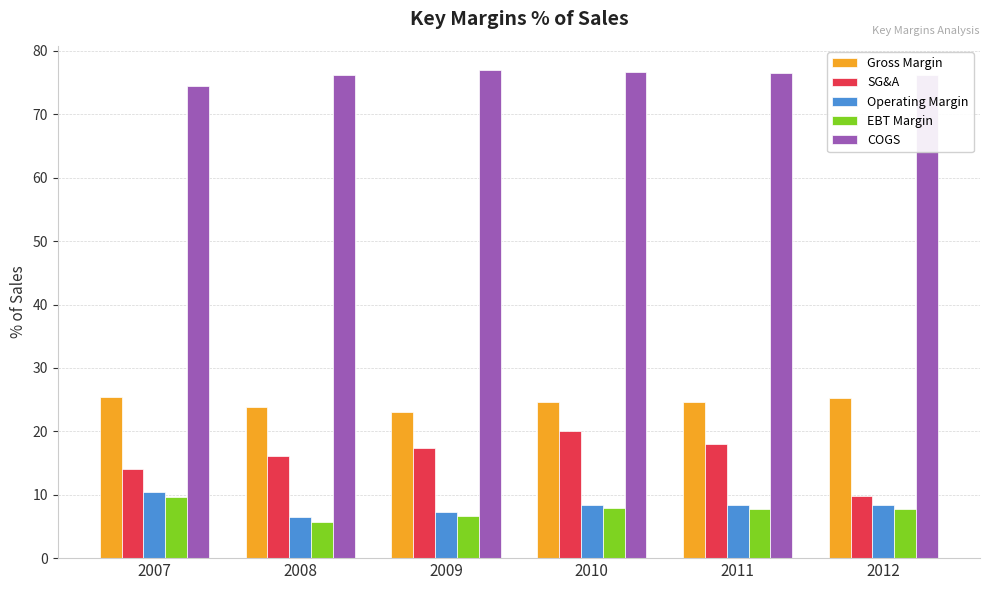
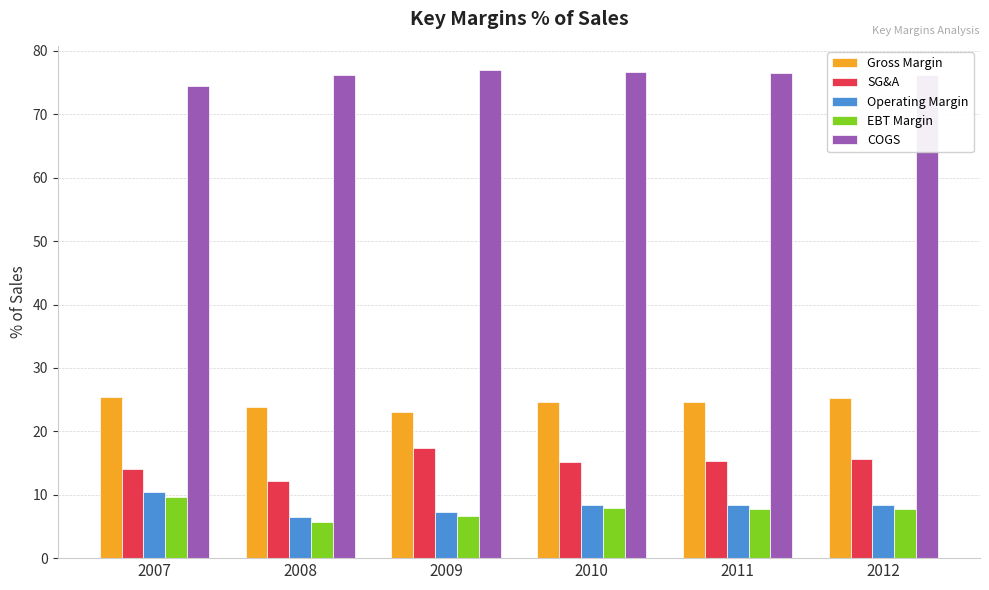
  {
    "Gross Margin": {
      "2007": 25,
      "2008": 24,
      "2009": 23,
      "2010": 25,
      "2011": 25,
      "2012": 25
    },
    "SG&A": {
      "2007": 14,
-     "2008": 16,
+     "2008": 12,
      "2009": 17,
-     "2010": 20,
-     "2011": 18,
-     "2012": 10
+     "2010": 15,
+     "2011": 15,
+     "2012": 16
    },
    "Operating Margin": {
      "2007": 10,
      "2008": 6,
      "2009": 7,
      "2010": 8,
      "2011": 8,
      "2012": 8
    },
    "EBT Margin": {
      "2007": 10,
      "2008": 6,
      "2009": 7,
      "2010": 8,
      "2011": 8,
      "2012": 8
    },
    "COGS": {
      "2007": 75,
      "2008": 76,
      "2009": 77,
      "2010": 77,
      "2011": 77
    }
  }
